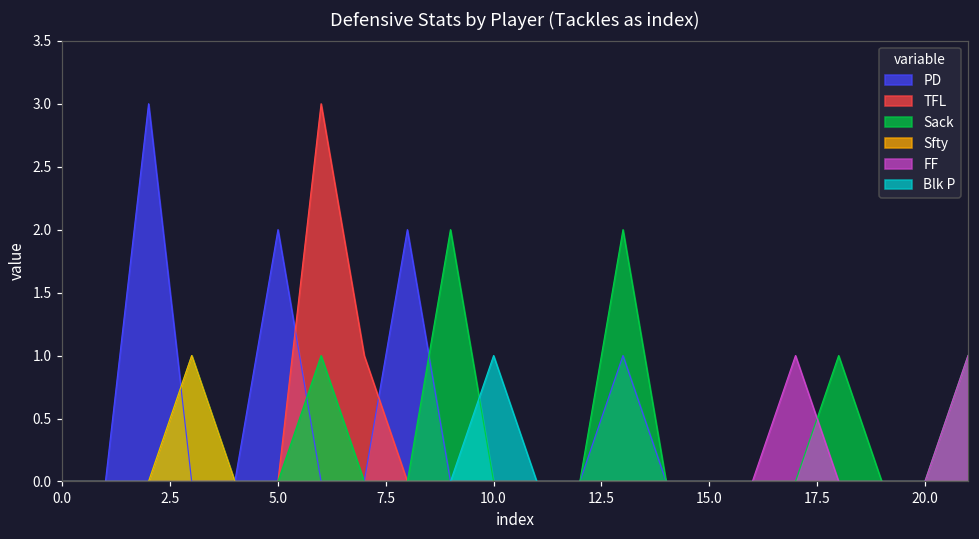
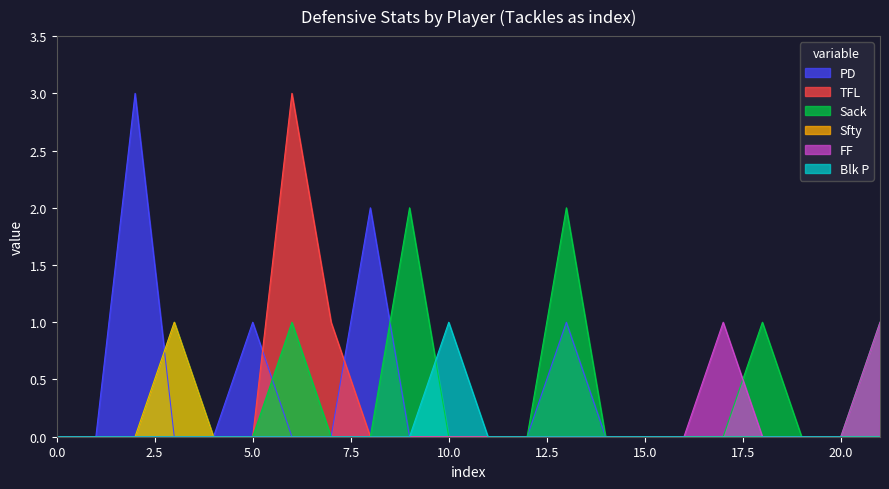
  {
    "PD": {
-     "5.0": 2
+     "5.0": 1
    },
    "Blk P": {
      "10.0": 1
    }
  }
